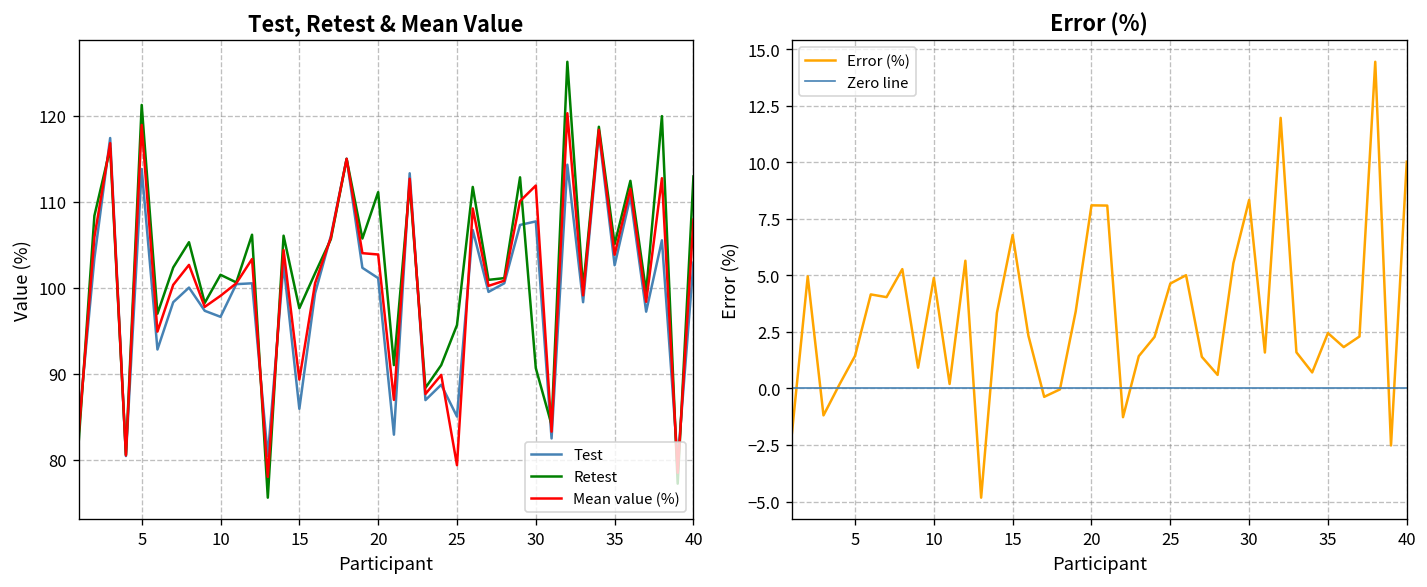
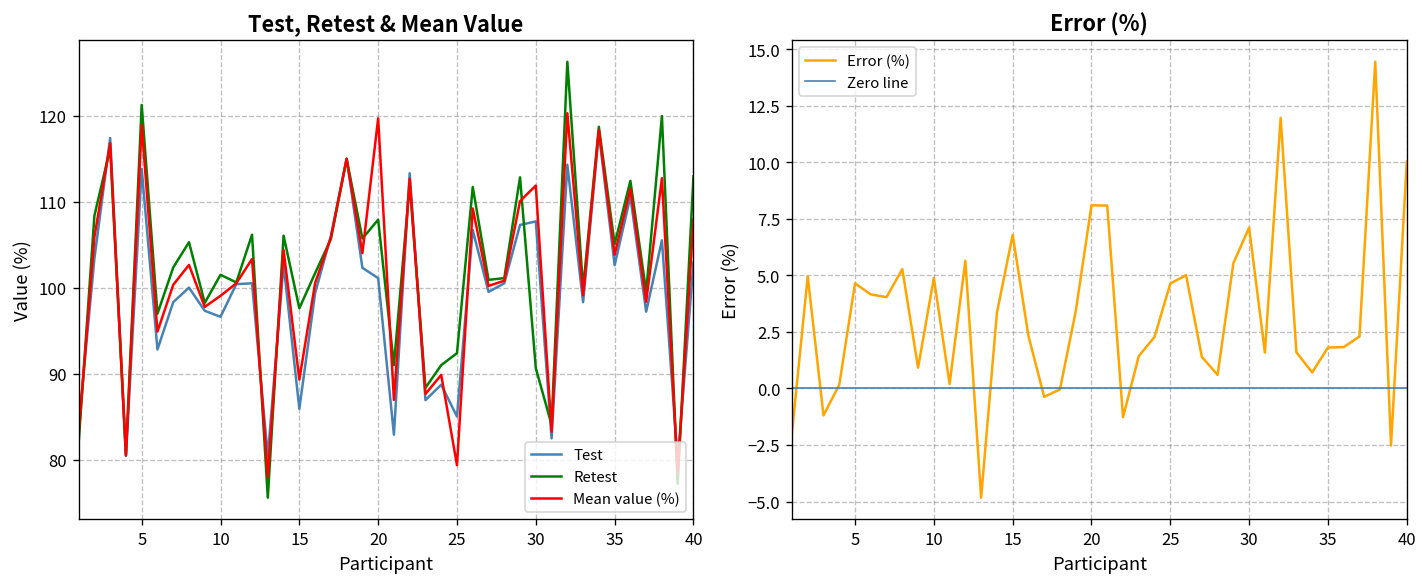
  {
    "Test, Retest & Mean Value": {
      "Test": {
        "5": 114,
        "10": 97,
        "15": 86,
        "20": 101,
        "25": 85,
        "30": 108,
        "35": 103,
        "40": 103
      },
      "Retest": {
        "5": 121,
        "10": 101,
        "15": 98,
-       "20": 111,
-       "25": 96,
+       "20": 108,
+       "25": 92,
        "30": 91,
        "35": 105,
        "40": 113
      },
      "Mean value (%)": {
        "5": 119,
        "10": 99,
        "15": 89,
-       "20": 104,
+       "20": 120,
        "25": 79,
        "30": 112,
        "35": 104,
        "40": 108
      }
    },
    "Error (%)": {
-     "5": 1.4,
+     "5": 4.7,
      "10": 4.9,
      "15": 6.8,
      "20": 8.1,
      "25": 4.6,
-     "30": 8.3,
-     "35": 2.5,
+     "30": 7.1,
+     "35": 1.8,
      "40": 10.0
    }
  }
